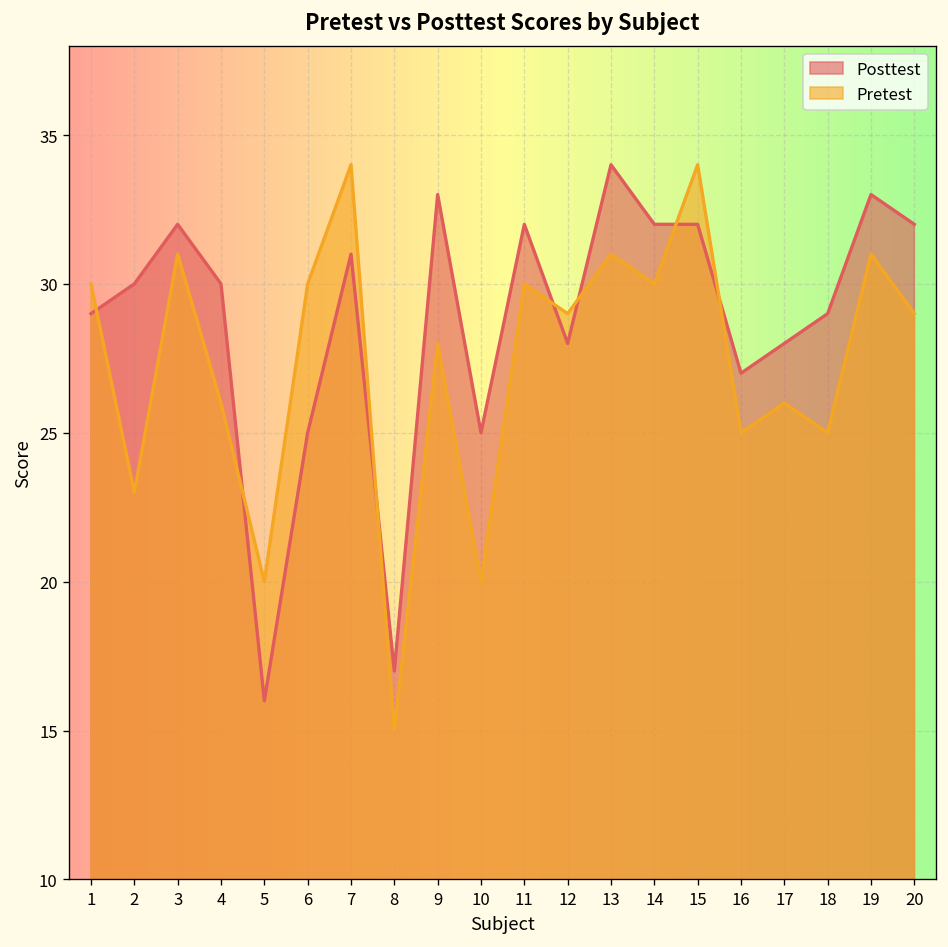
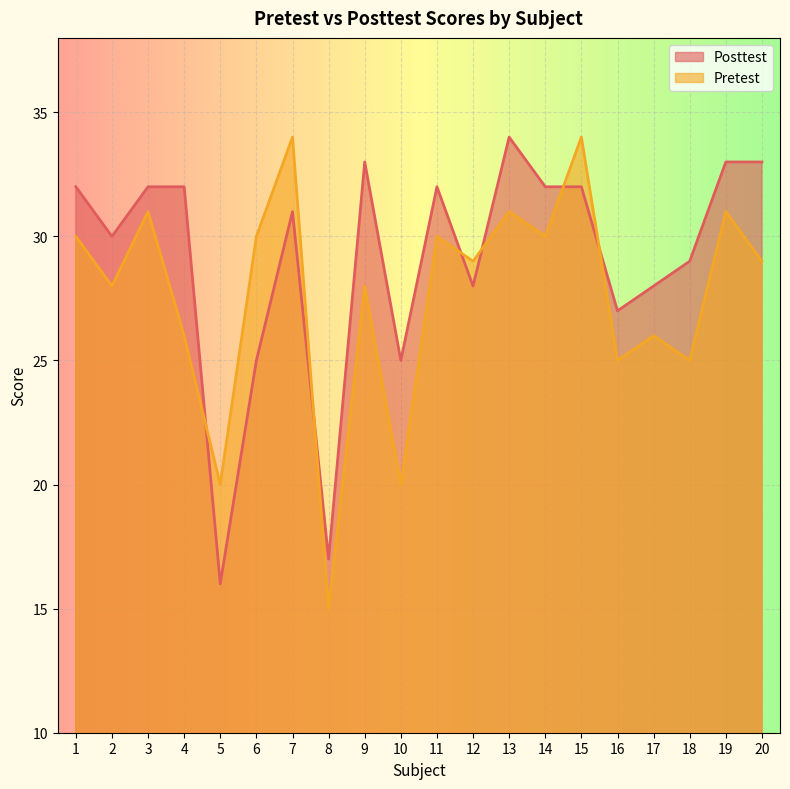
  {
    "Posttest": {
-     "1": 29,
+     "1": 32,
      "2": 30,
      "3": 32,
-     "4": 30,
+     "4": 32,
      "5": 16,
      "6": 25,
      "7": 31,
      "8": 17,
      "9": 33,
      "10": 25,
      "11": 32,
      "12": 28,
      "13": 34,
      "14": 32,
      "15": 32,
      "16": 27,
      "17": 28,
      "18": 29,
      "19": 33,
-     "20": 32
+     "20": 33
    },
    "Pretest": {
      "1": 30,
-     "2": 23,
+     "2": 28,
      "3": 31,
      "4": 26,
      "5": 20,
      "6": 30,
      "7": 34,
      "8": 15,
      "9": 28,
      "10": 20,
      "11": 30,
      "12": 29,
      "13": 31,
      "14": 30,
      "15": 34,
      "16": 25,
      "17": 26,
      "18": 25,
      "19": 31,
      "20": 29
    }
  }
